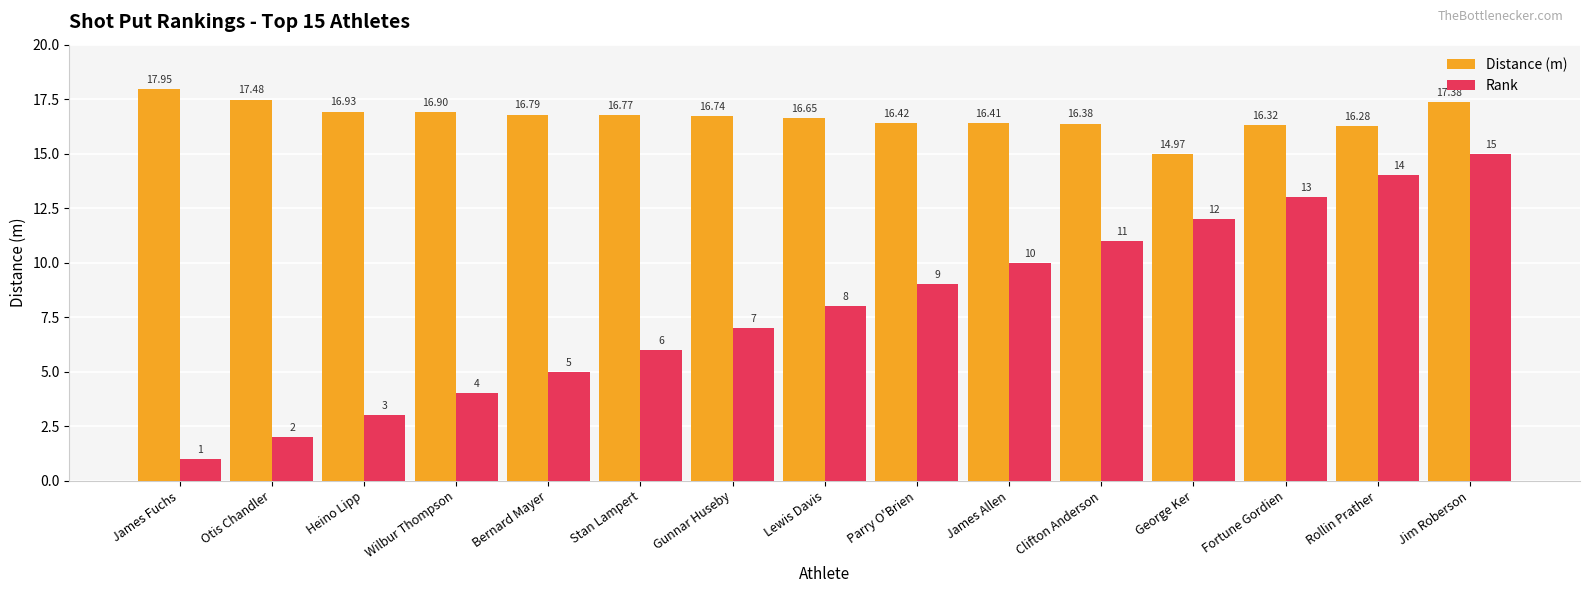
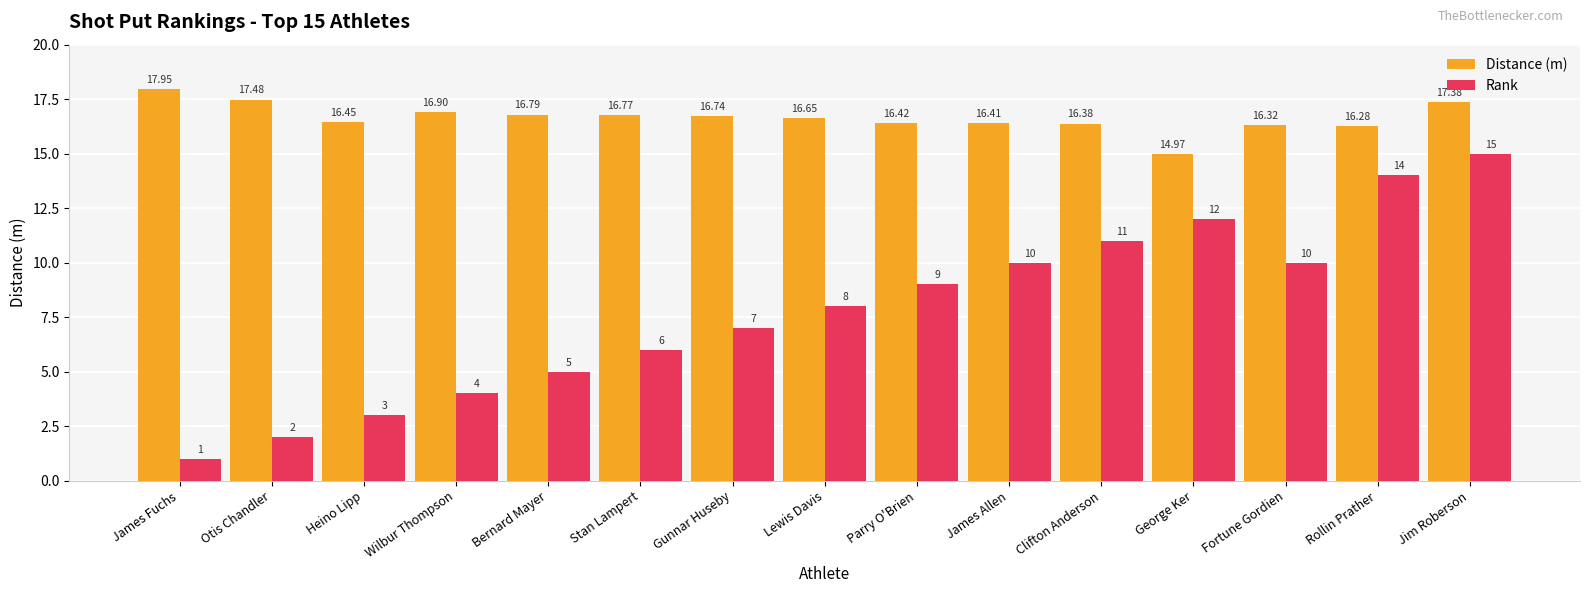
  {
    "Distance (m)": {
      "James Fuchs": 17.95,
      "Otis Chandler": 17.48,
-     "Heino Lipp": 16.93,
+     "Heino Lipp": 16.45,
      "Wilbur Thompson": 16.90,
      "Bernard Mayer": 16.79,
      "Stan Lampert": 16.77,
      "Gunnar Huseby": 16.74,
      "Lewis Davis": 16.65,
      "Parry O'Brien": 16.42,
      "James Allen": 16.41,
      "Clifton Anderson": 16.38,
      "George Ker": 14.97,
      "Fortune Gordien": 16.32,
      "Rollin Prather": 16.28,
      "Jim Roberson": 17.38
    },
    "Rank": {
      "James Fuchs": 1,
      "Otis Chandler": 2,
      "Heino Lipp": 3,
      "Wilbur Thompson": 4,
      "Bernard Mayer": 5,
      "Stan Lampert": 6,
      "Gunnar Huseby": 7,
      "Lewis Davis": 8,
      "Parry O'Brien": 9,
      "James Allen": 10,
      "Clifton Anderson": 11,
      "George Ker": 12,
-     "Fortune Gordien": 13,
+     "Fortune Gordien": 10,
      "Rollin Prather": 14,
      "Jim Roberson": 15
    }
  }
